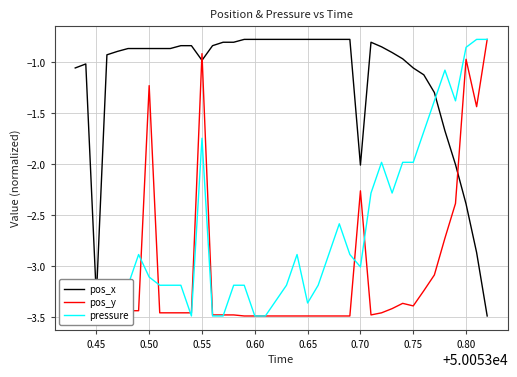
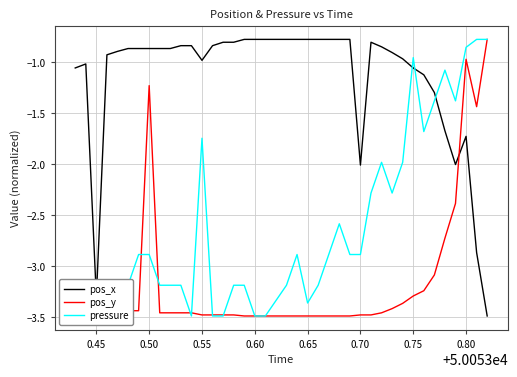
  {
    "pos_x": {
      "0.50": -0.87,
      "0.55": -0.98,
      "0.60": -0.78,
      "0.65": -0.78,
      "0.70": -2.01,
      "0.75": -1.06,
-     "0.80": -2.39
+     "0.80": -1.73
    },
    "pos_y": {
      "0.50": -1.23,
-     "0.55": -0.92,
+     "0.55": -3.48,
      "0.65": -3.49,
-     "0.70": -2.26,
-     "0.75": -3.39,
+     "0.70": -3.48,
+     "0.75": -3.29,
      "0.80": -0.97
    },
    "pressure": {
-     "0.50": -3.11,
+     "0.50": -2.89,
      "0.55": -1.75,
      "0.65": -3.36,
-     "0.70": -3.01,
-     "0.75": -1.98,
+     "0.70": -2.89,
+     "0.75": -0.96,
      "0.80": -0.86
    }
  }
